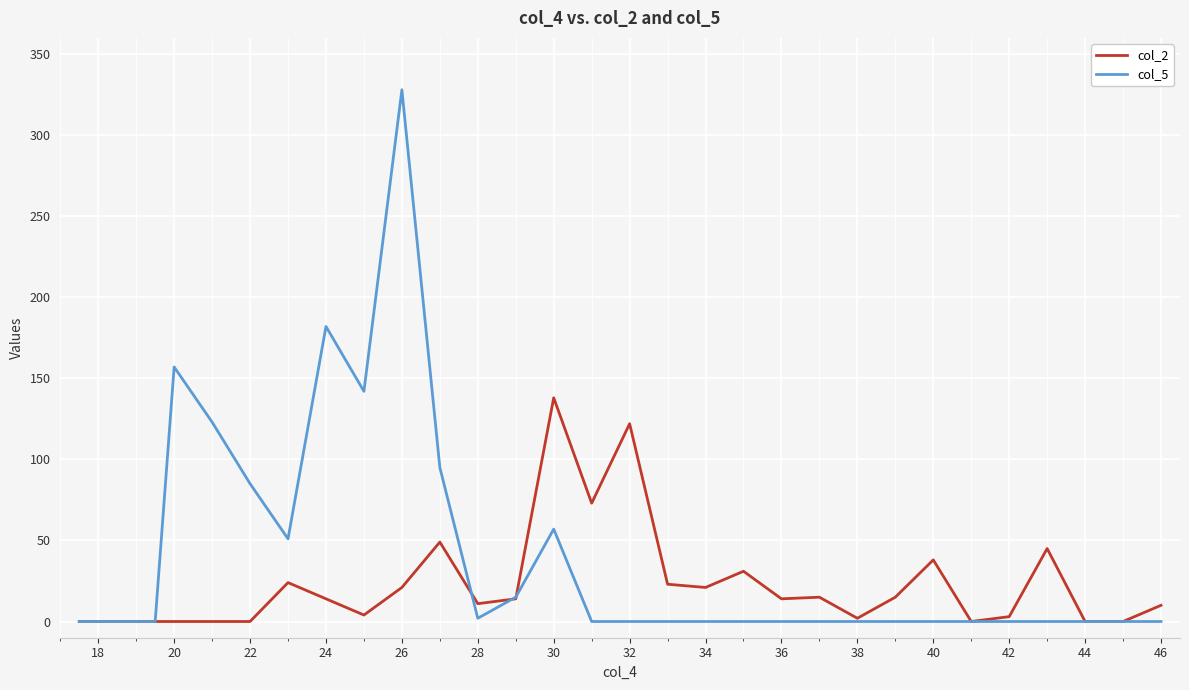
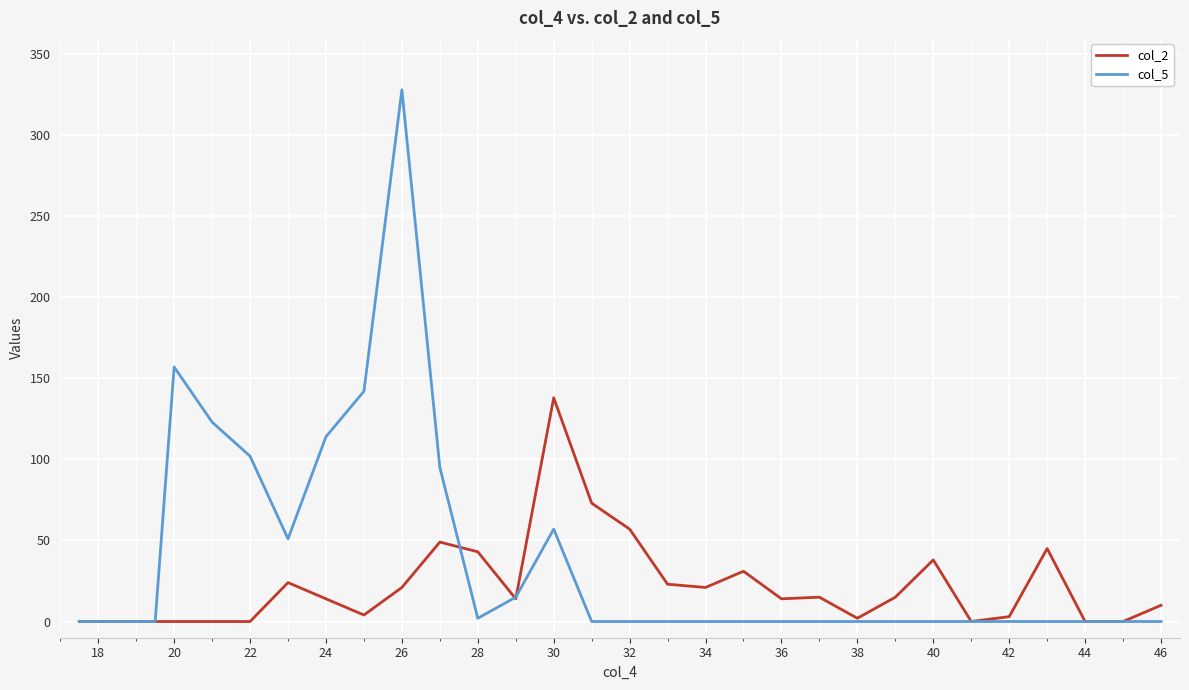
  {
    "col_2": {
      "20": 0,
      "22": 0,
      "24": 14,
      "26": 21,
-     "28": 11,
+     "28": 43,
      "30": 138,
-     "32": 122,
+     "32": 57,
      "34": 21,
      "36": 14,
      "38": 2,
      "40": 38,
      "42": 3,
      "46": 10
    },
    "col_5": {
      "20": 157,
-     "22": 85,
-     "24": 182,
+     "22": 102,
+     "24": 114,
      "26": 328,
      "28": 2,
      "30": 57,
      "32": 0,
      "34": 0,
      "36": 0,
      "38": 0,
      "40": 0,
      "42": 0,
      "46": 0
    }
  }
